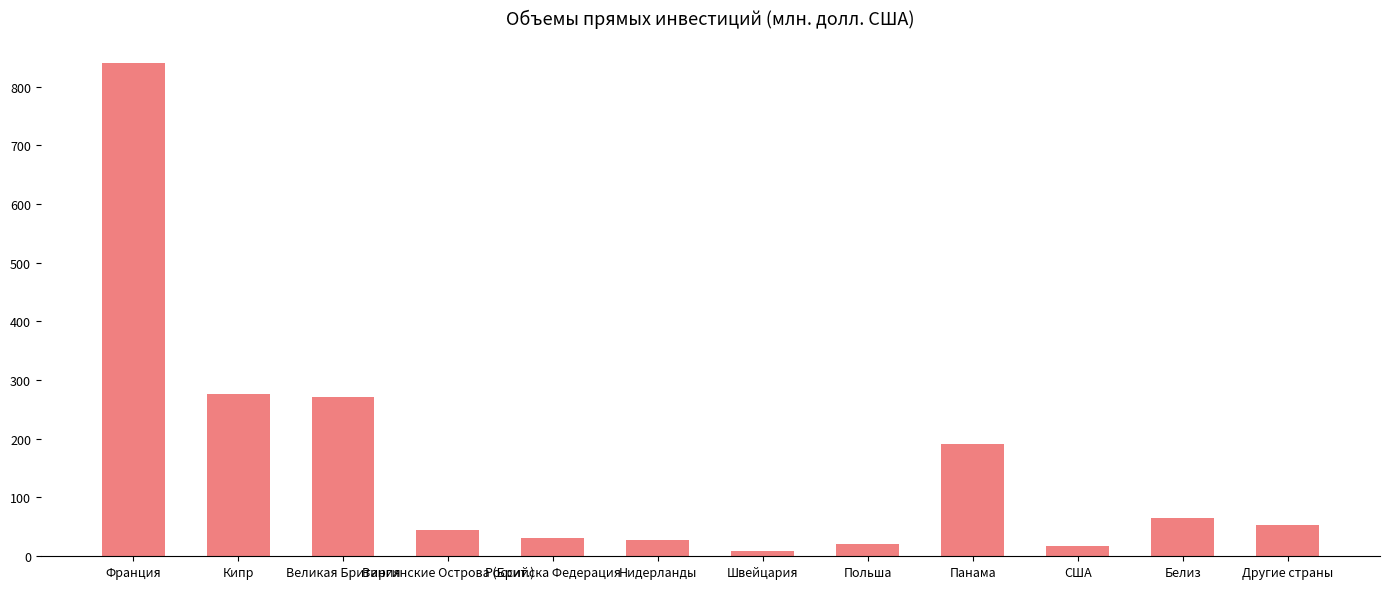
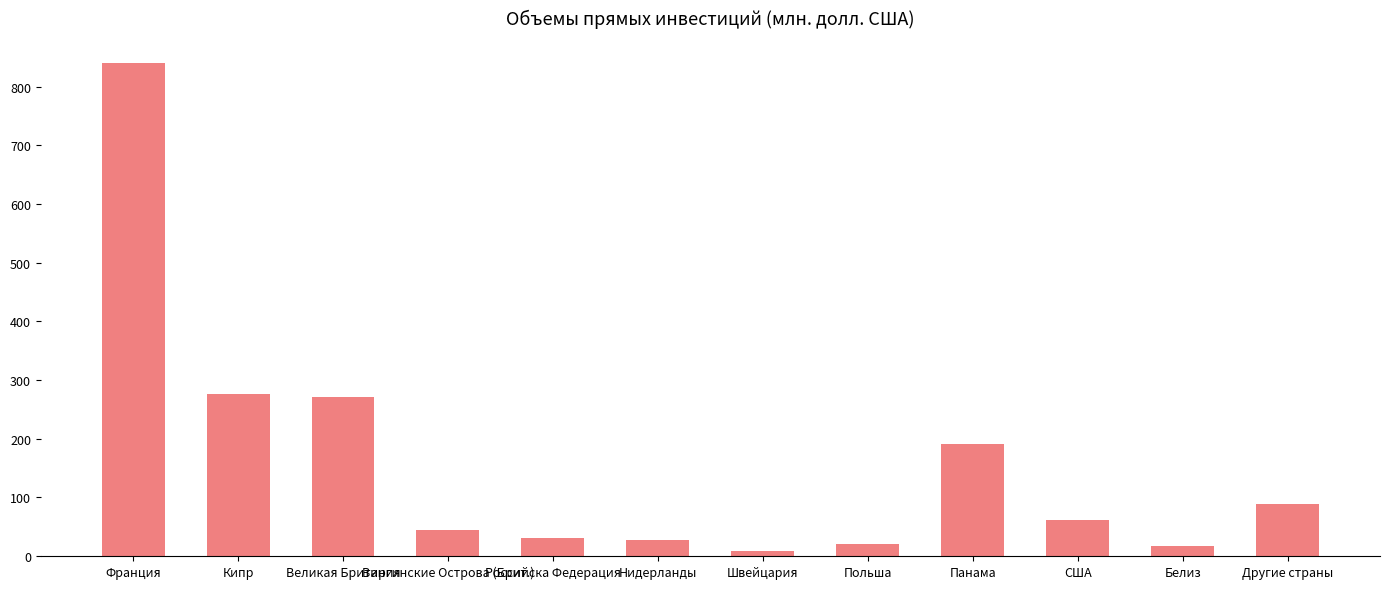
  {
    "Франция": 840,
    "Кипр": 280,
    "Нидерланды": 30,
    "Швейцария": 10,
    "Польша": 20,
    "Панама": 190,
-   "США": 20,
-   "Белиз": 60,
-   "Другие страны": 50
+   "США": 60,
+   "Белиз": 20,
+   "Другие страны": 90
  }
